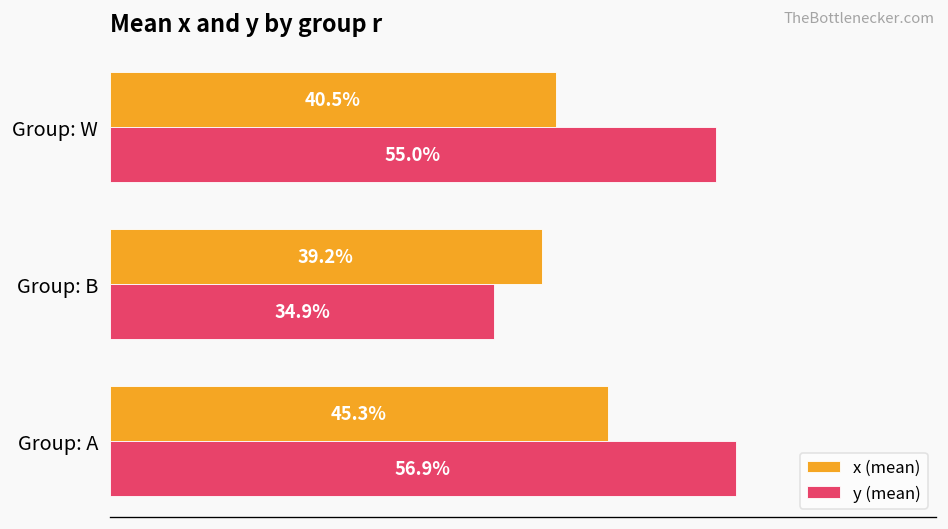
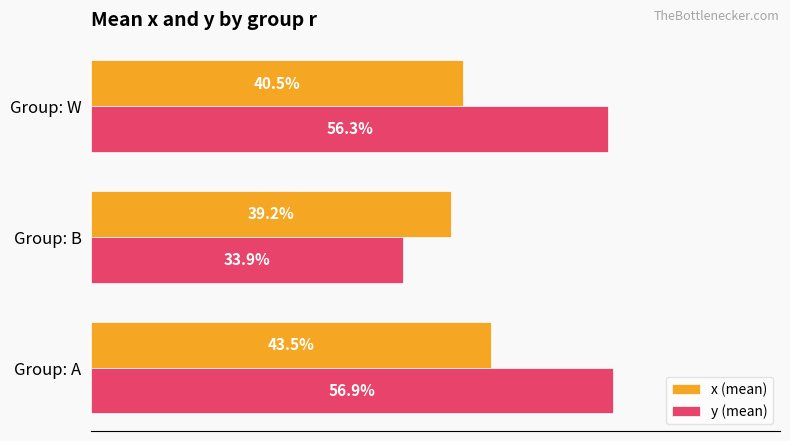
  {
    "x (mean)": {
      "Group: W": "40.5%",
      "Group: B": "39.2%",
-     "Group: A": "45.3%"
+     "Group: A": "43.5%"
    },
    "y (mean)": {
-     "Group: W": "55.0%",
-     "Group: B": "34.9%",
+     "Group: W": "56.3%",
+     "Group: B": "33.9%",
      "Group: A": "56.9%"
    }
  }
